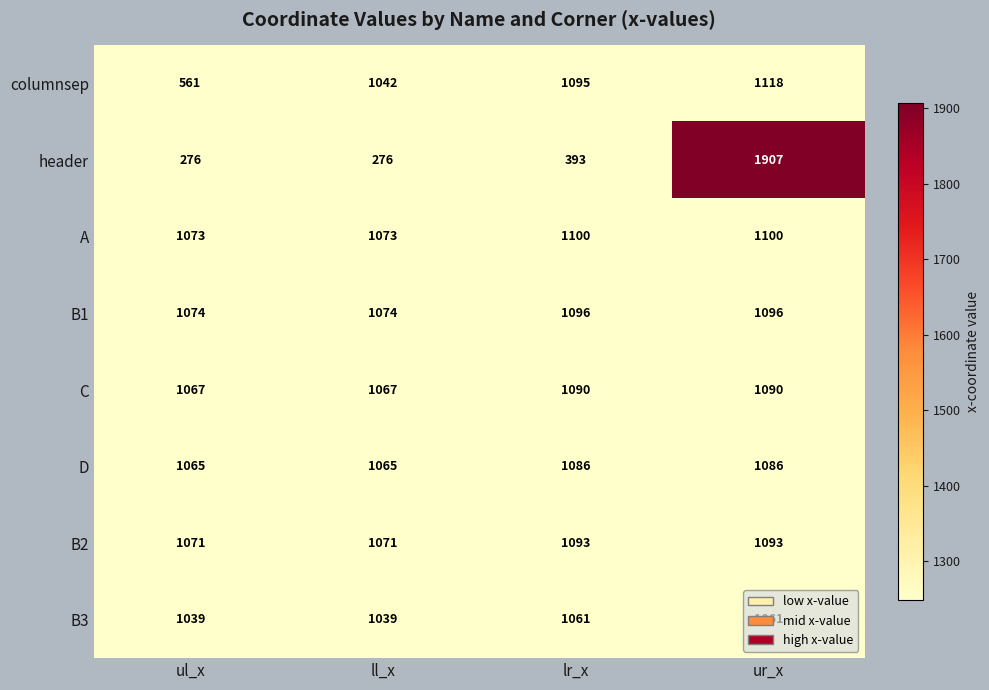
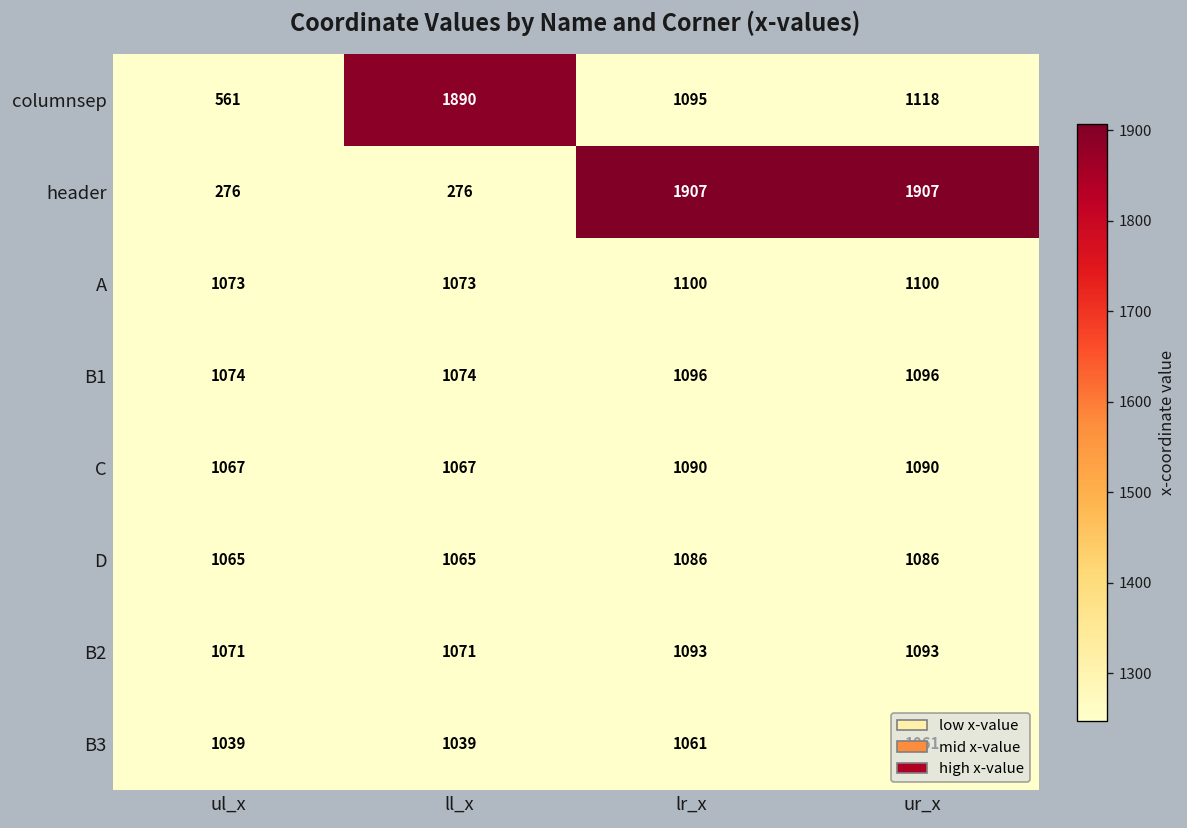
  {
    "columnsep": {
      "ul_x": 561,
-     "ll_x": 1042,
+     "ll_x": 1890,
      "lr_x": 1095,
      "ur_x": 1118
    },
    "header": {
      "ul_x": 276,
      "ll_x": 276,
-     "lr_x": 393,
+     "lr_x": 1907,
      "ur_x": 1907
    },
    "A": {
      "ul_x": 1073,
      "ll_x": 1073,
      "lr_x": 1100,
      "ur_x": 1100
    },
    "B1": {
      "ul_x": 1074,
      "ll_x": 1074,
      "lr_x": 1096,
      "ur_x": 1096
    },
    "C": {
      "ul_x": 1067,
      "ll_x": 1067,
      "lr_x": 1090,
      "ur_x": 1090
    },
    "D": {
      "ul_x": 1065,
      "ll_x": 1065,
      "lr_x": 1086,
      "ur_x": 1086
    },
    "B2": {
      "ul_x": 1071,
      "ll_x": 1071,
      "lr_x": 1093,
      "ur_x": 1093
    },
    "B3": {
      "ul_x": 1039,
      "ll_x": 1039,
      "lr_x": 1061
    }
  }
